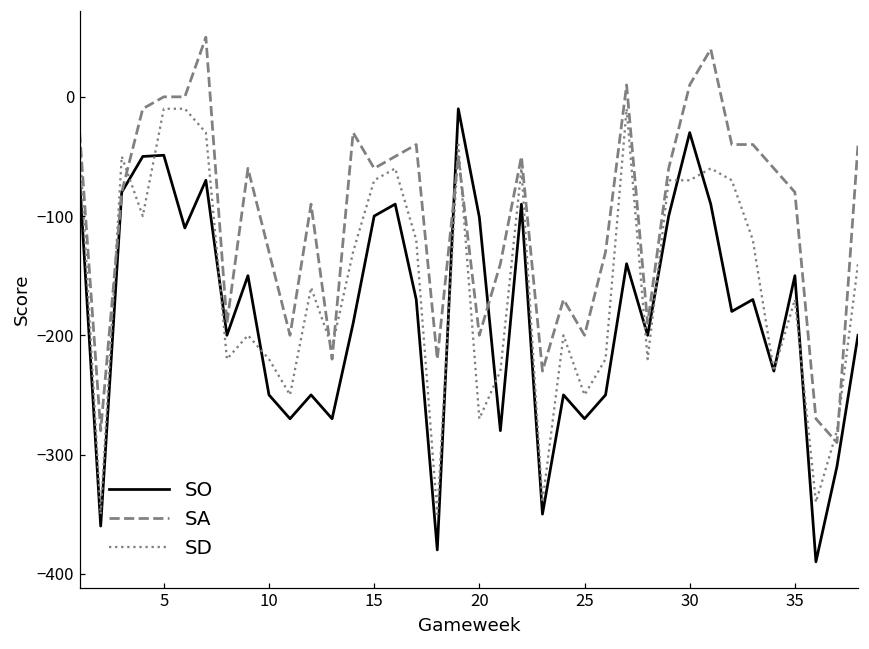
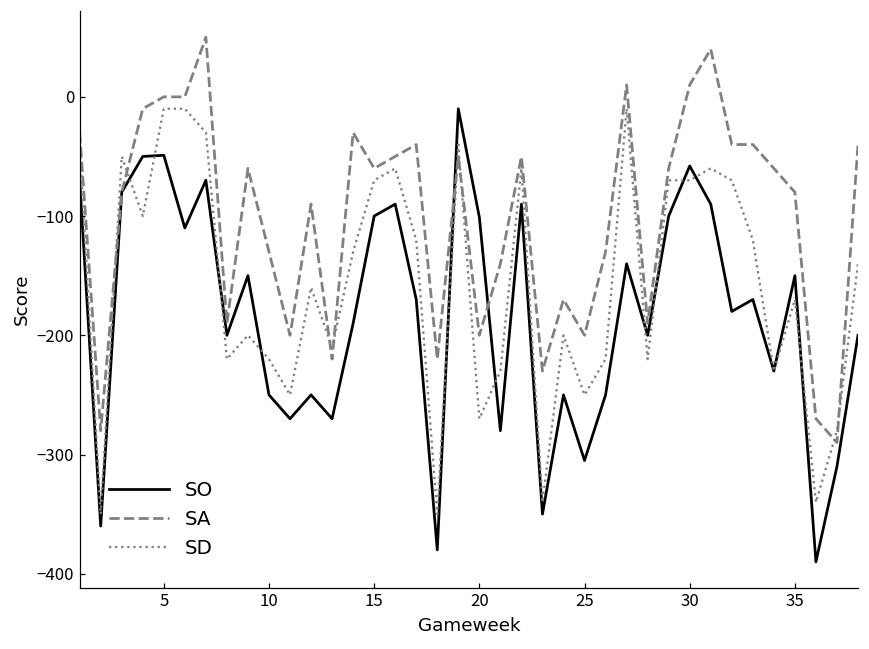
  {
    "SO": {
      "5": -49,
      "10": -250,
      "15": -100,
      "20": -101,
-     "25": -270,
-     "30": -30,
+     "25": -305,
+     "30": -58,
      "35": -150
    }
  }
